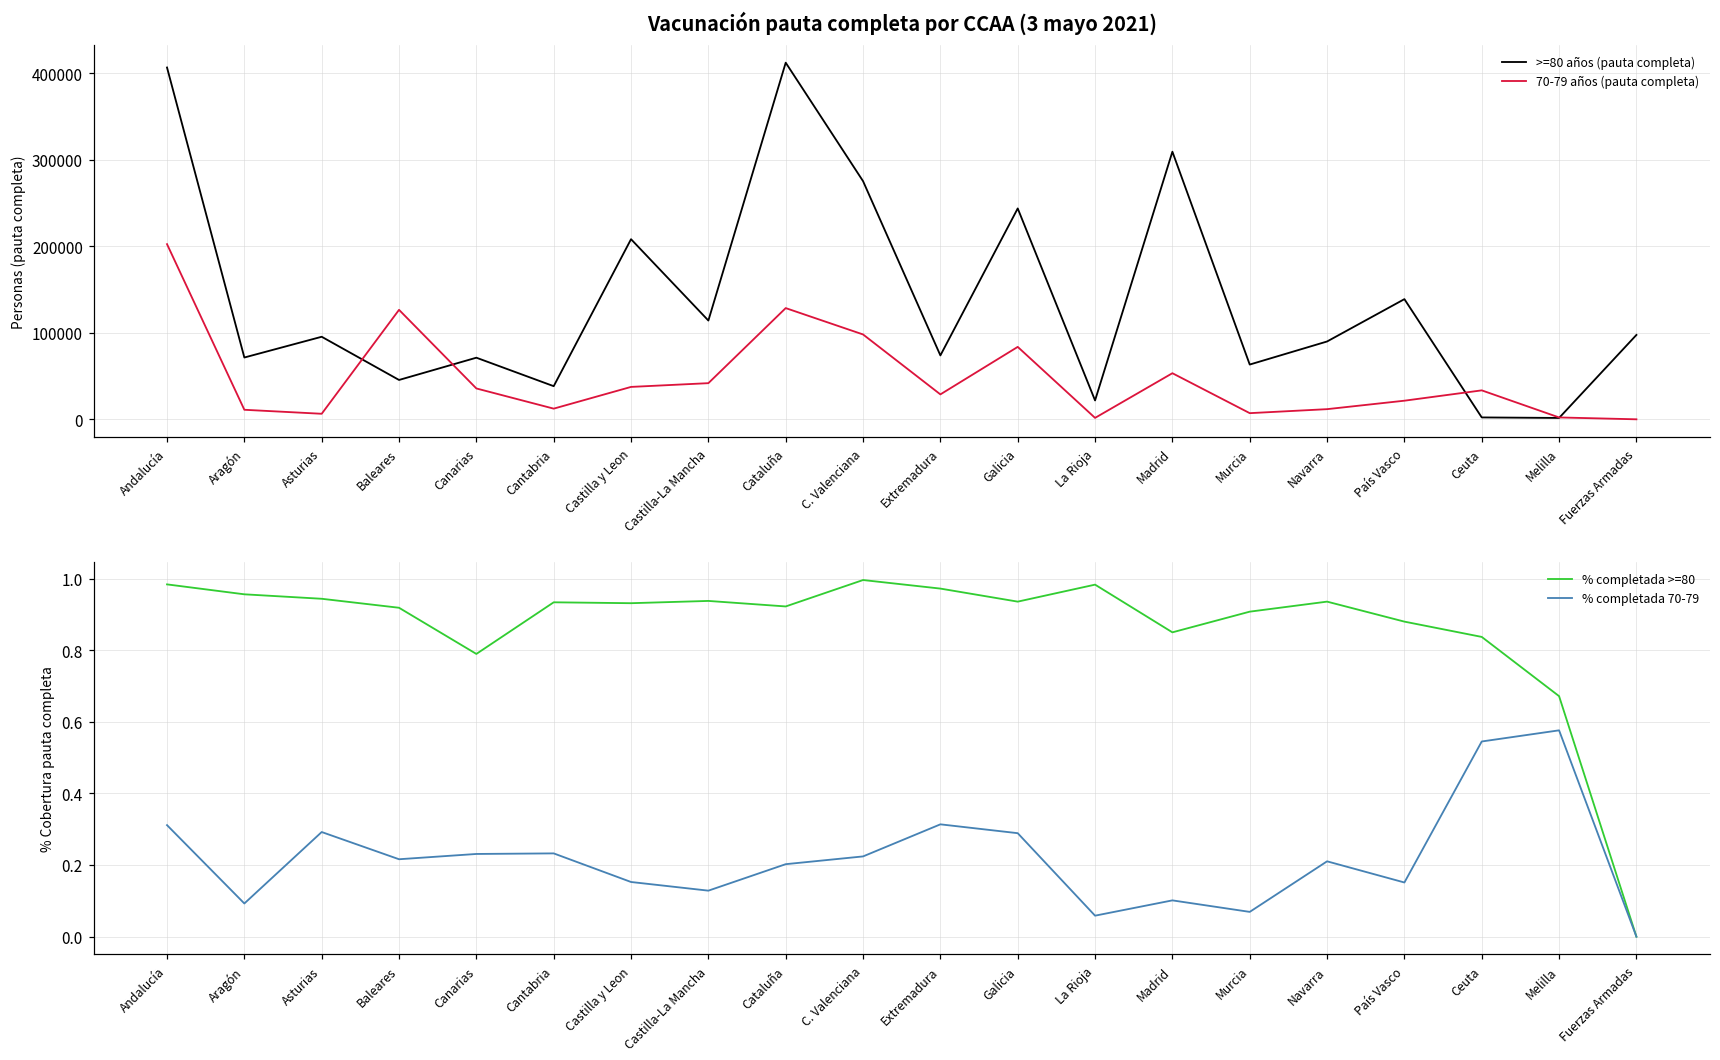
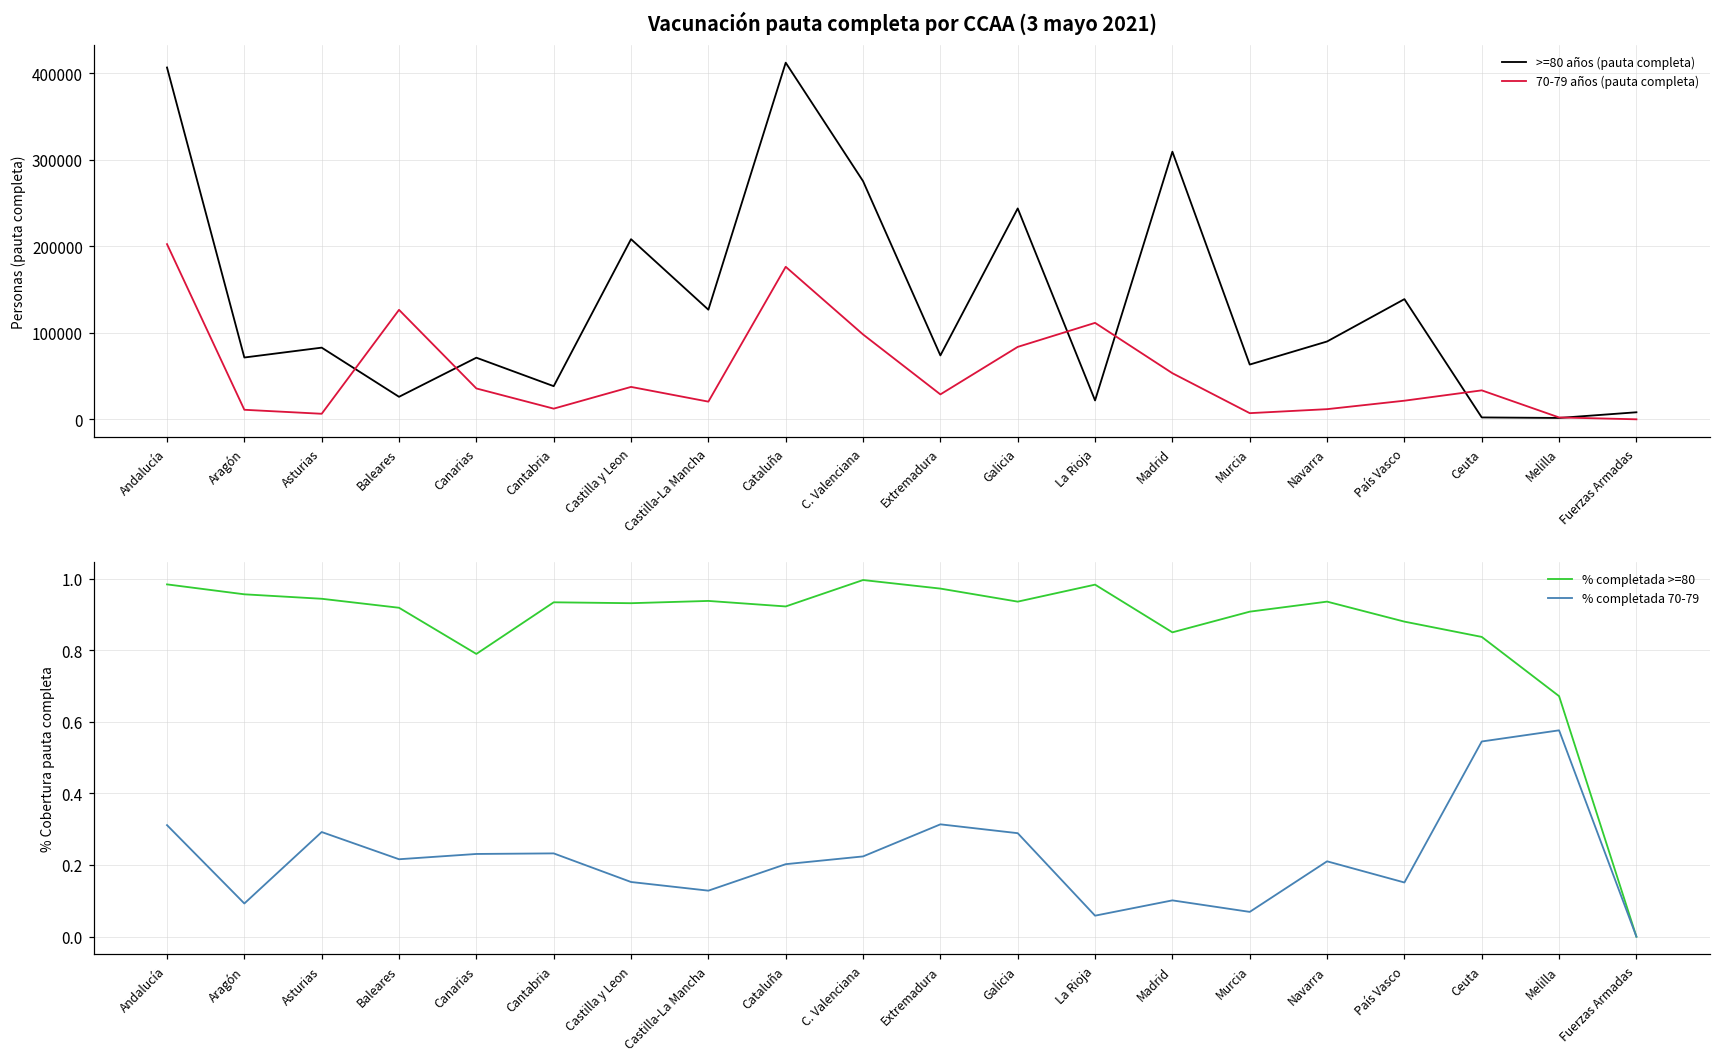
  {
    "Vacunación pauta completa por CCAA (3 mayo 2021)": {
      ">=80 años (pauta completa)": {
        "Andalucía": 410000,
        "Aragón": 70000,
-       "Asturias": 100000,
-       "Baleares": 50000,
+       "Asturias": 80000,
+       "Baleares": 30000,
        "Canarias": 70000,
        "Cantabria": 40000,
        "Castilla y Leon": 210000,
-       "Castilla-La Mancha": 110000,
+       "Castilla-La Mancha": 130000,
        "Cataluña": 410000,
        "C. Valenciana": 280000,
        "Extremadura": 70000,
        "Galicia": 240000,
        "La Rioja": 20000,
        "Madrid": 310000,
        "Murcia": 60000,
        "Navarra": 90000,
        "País Vasco": 140000,
        "Ceuta": 0,
-       "Fuerzas Armadas": 100000
+       "Fuerzas Armadas": 10000
      },
      "70-79 años (pauta completa)": {
        "Andalucía": 200000,
        "Aragón": 10000,
        "Asturias": 10000,
        "Baleares": 130000,
        "Canarias": 40000,
        "Cantabria": 10000,
        "Castilla y Leon": 40000,
-       "Castilla-La Mancha": 40000,
-       "Cataluña": 130000,
+       "Castilla-La Mancha": 20000,
+       "Cataluña": 180000,
        "C. Valenciana": 100000,
        "Extremadura": 30000,
        "Galicia": 80000,
-       "La Rioja": 0,
+       "La Rioja": 110000,
        "Madrid": 50000,
        "Murcia": 10000,
        "Navarra": 10000,
        "País Vasco": 20000,
        "Ceuta": 30000,
        "Fuerzas Armadas": 0
      }
    }
  }
